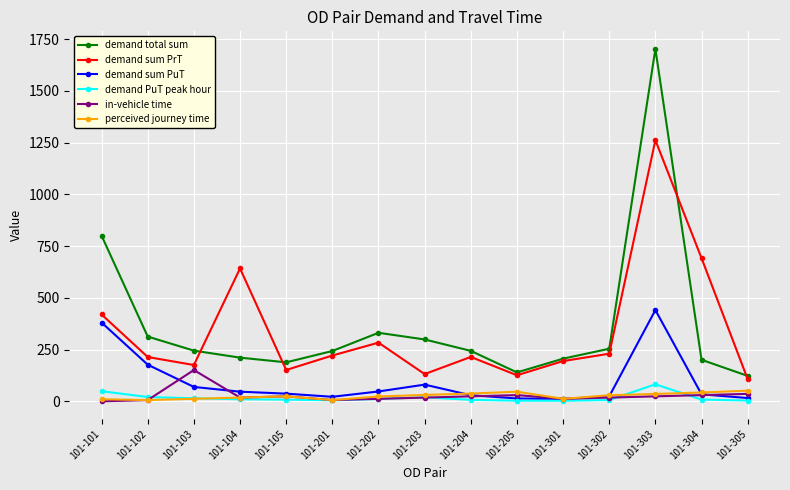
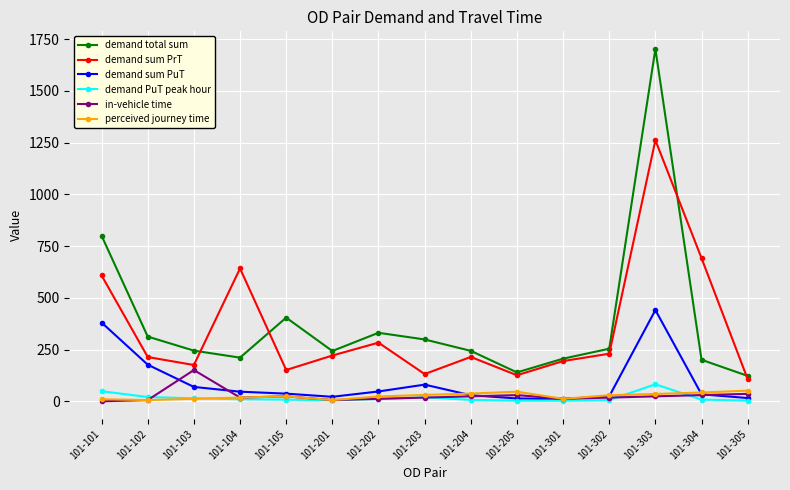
  {
    "demand total sum": {
      "101-101": 800,
      "101-102": 310,
      "101-103": 240,
      "101-104": 210,
-     "101-105": 190,
+     "101-105": 400,
      "101-201": 240,
      "101-202": 330,
      "101-203": 300,
      "101-204": 240,
      "101-205": 140,
      "101-302": 250,
      "101-303": 1700,
      "101-304": 200,
      "101-305": 120
    },
    "demand sum PrT": {
-     "101-101": 420,
+     "101-101": 610,
      "101-102": 210,
      "101-103": 180,
      "101-104": 640,
      "101-105": 150,
      "101-201": 220,
      "101-202": 280,
      "101-203": 130,
      "101-204": 210,
      "101-205": 130,
      "101-302": 230,
      "101-303": 1260,
      "101-304": 690,
      "101-305": 110
    },
    "demand sum PuT": {
      "101-101": 380,
      "101-102": 180,
      "101-103": 70,
      "101-104": 50,
      "101-105": 40,
      "101-201": 20,
      "101-202": 50,
      "101-203": 80,
      "101-303": 440,
      "101-305": 20
    },
    "demand PuT peak hour": {
      "101-101": 50,
      "101-102": 20,
      "101-105": 10,
      "101-204": 10,
      "101-303": 80,
      "101-304": 10,
      "101-305": 0
    },
    "in-vehicle time": {
      "101-103": 150,
      "101-205": 30,
      "101-305": 40
    },
    "perceived journey time": {
      "101-205": 50,
      "101-305": 50
    }
  }
